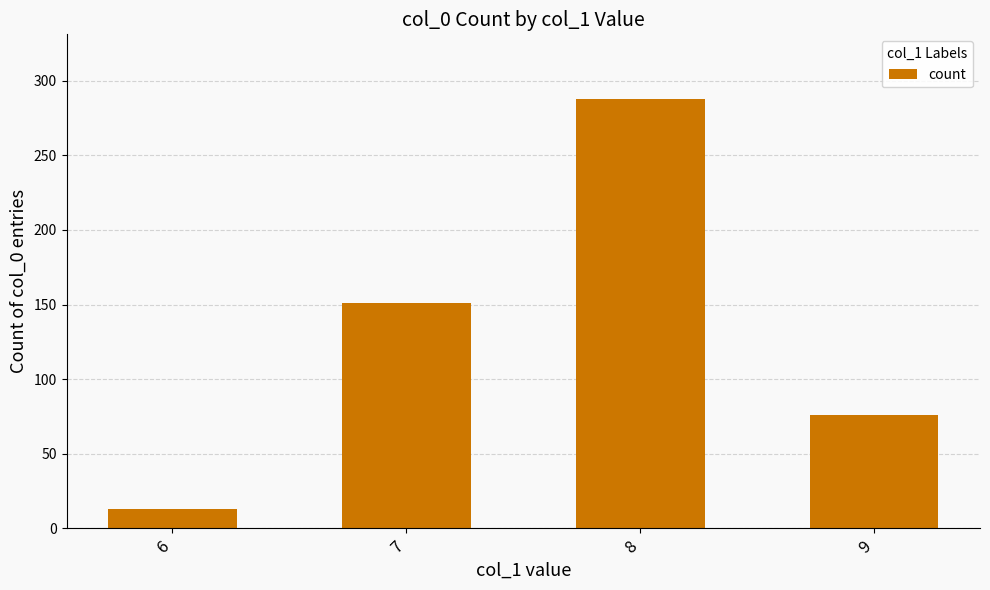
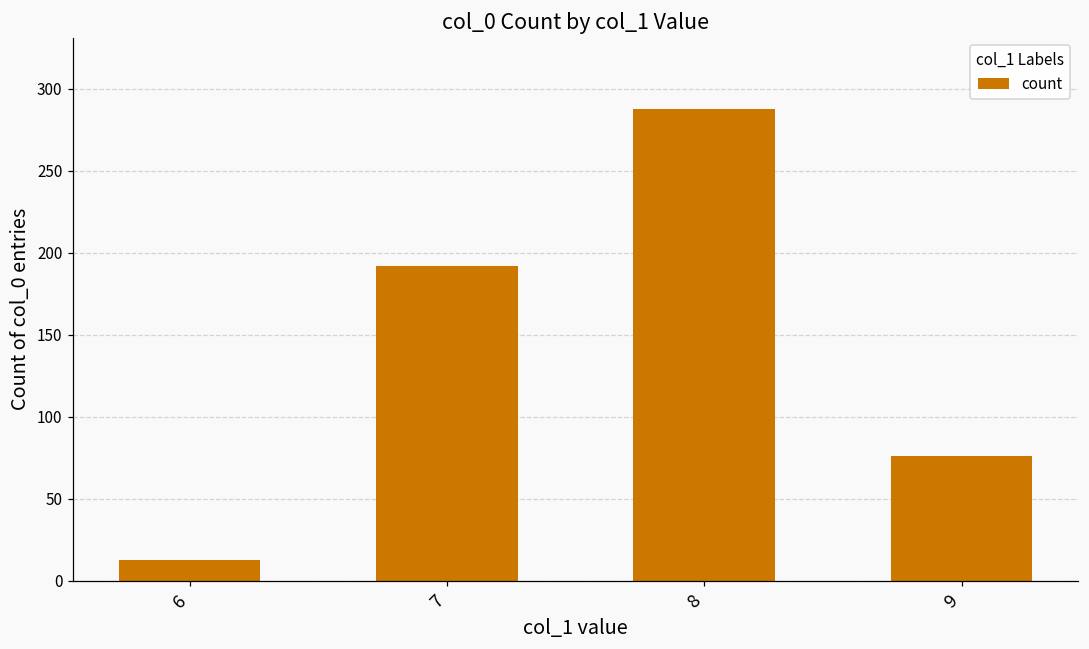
  {
    "6": 13,
-   "7": 151,
+   "7": 192,
    "8": 288,
    "9": 76
  }
